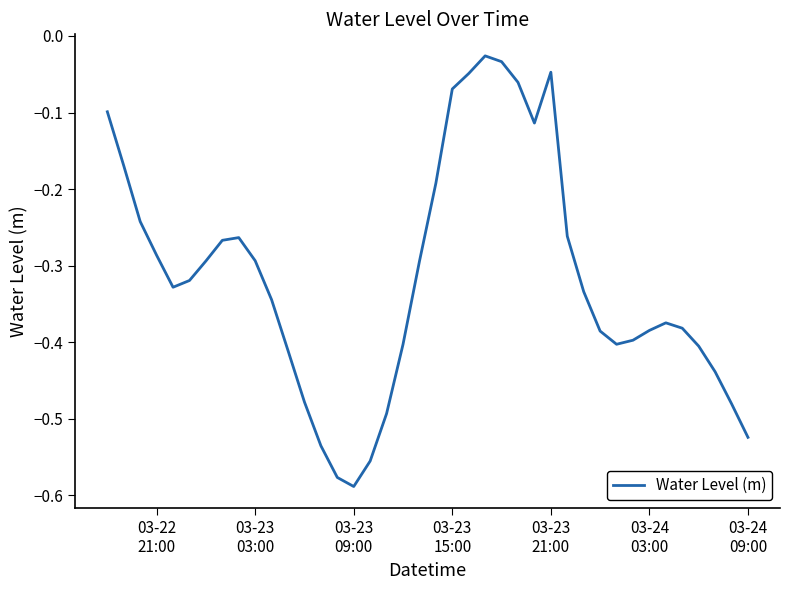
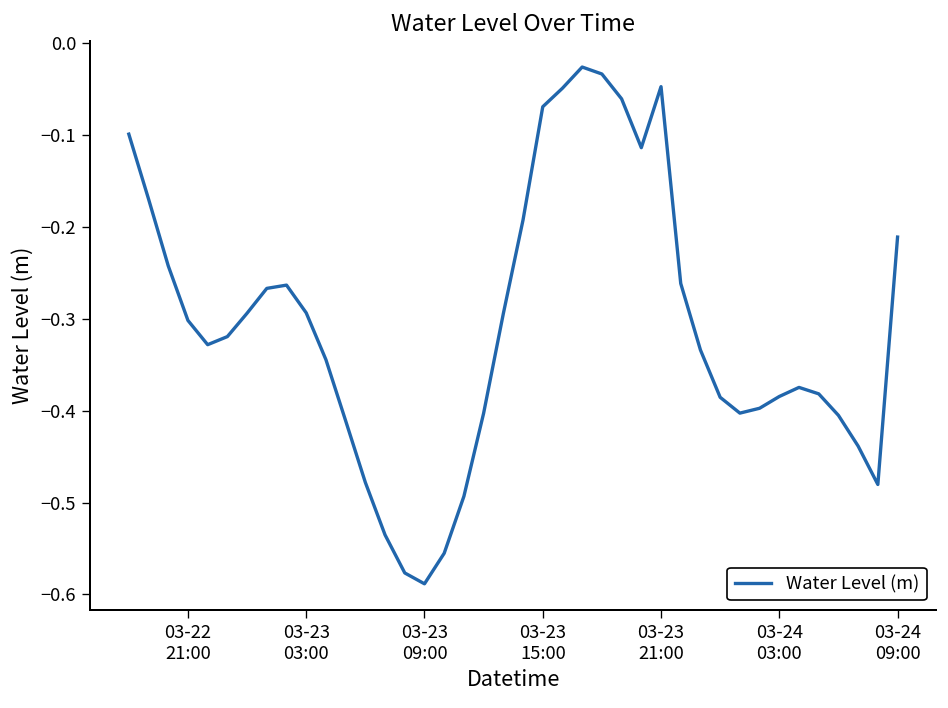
  {
-   "03-22 21:00": -0.29,
+   "03-22 21:00": -0.30,
    "03-23 03:00": -0.29,
    "03-23 09:00": -0.59,
    "03-23 15:00": -0.07,
    "03-23 21:00": -0.05,
    "03-24 03:00": -0.38,
-   "03-24 09:00": -0.52
+   "03-24 09:00": -0.21
  }
